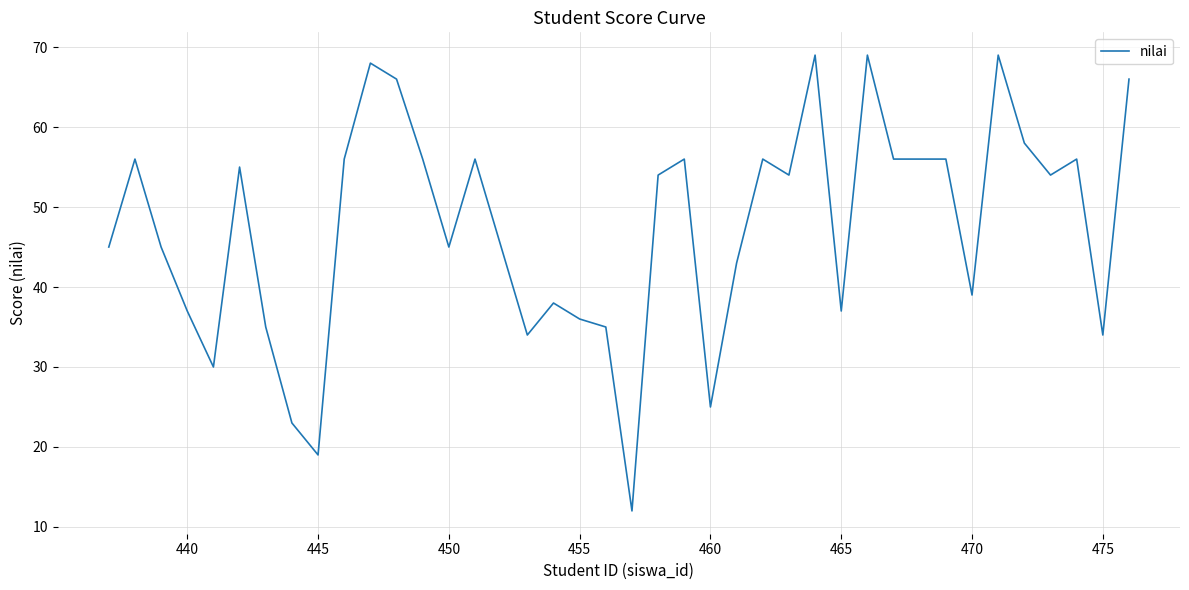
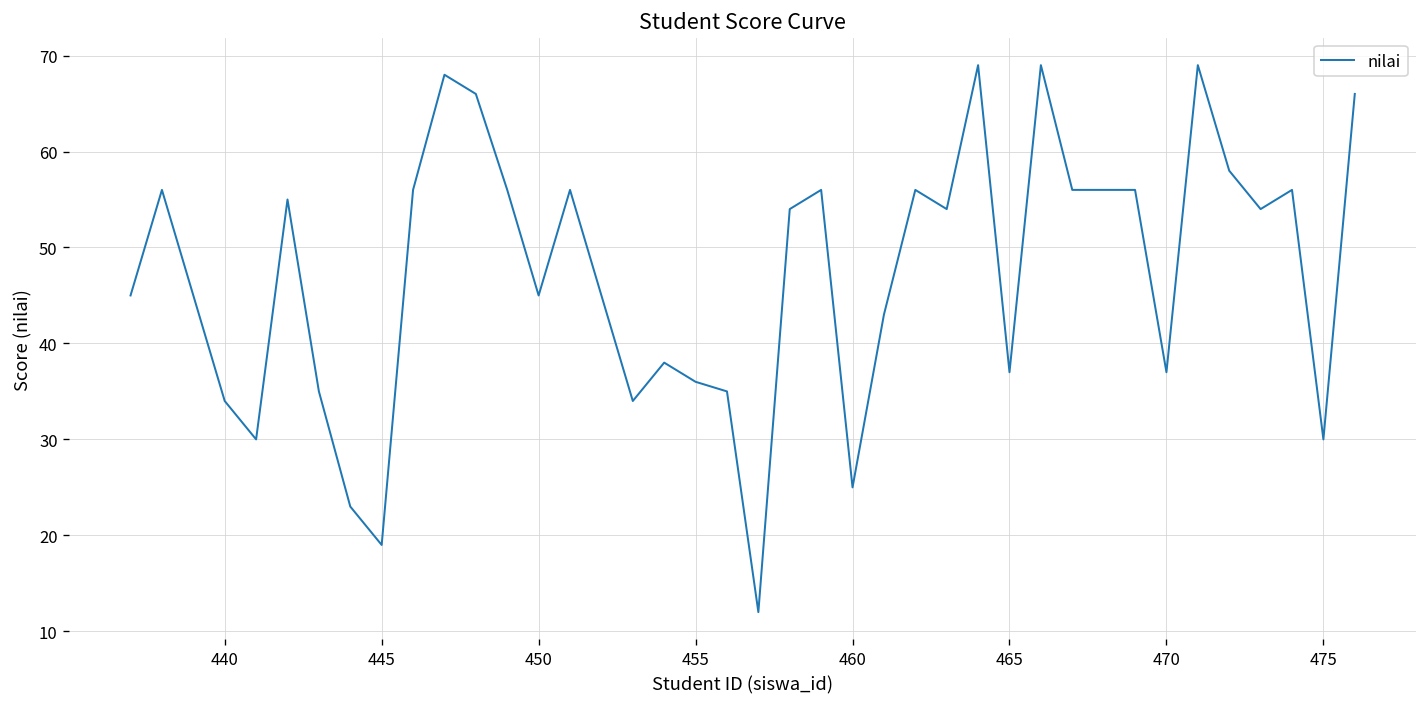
  {
-   "440": 37,
+   "440": 34,
    "445": 19,
    "450": 45,
    "455": 36,
    "460": 25,
    "465": 37,
-   "470": 39,
-   "475": 34
+   "470": 37,
+   "475": 30
  }
